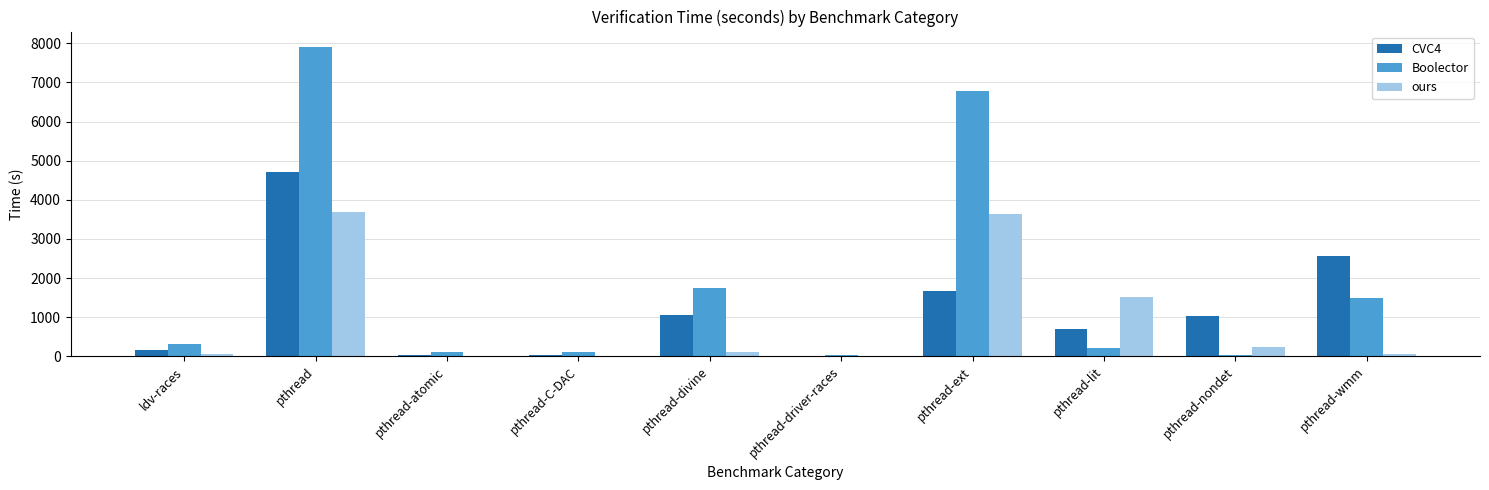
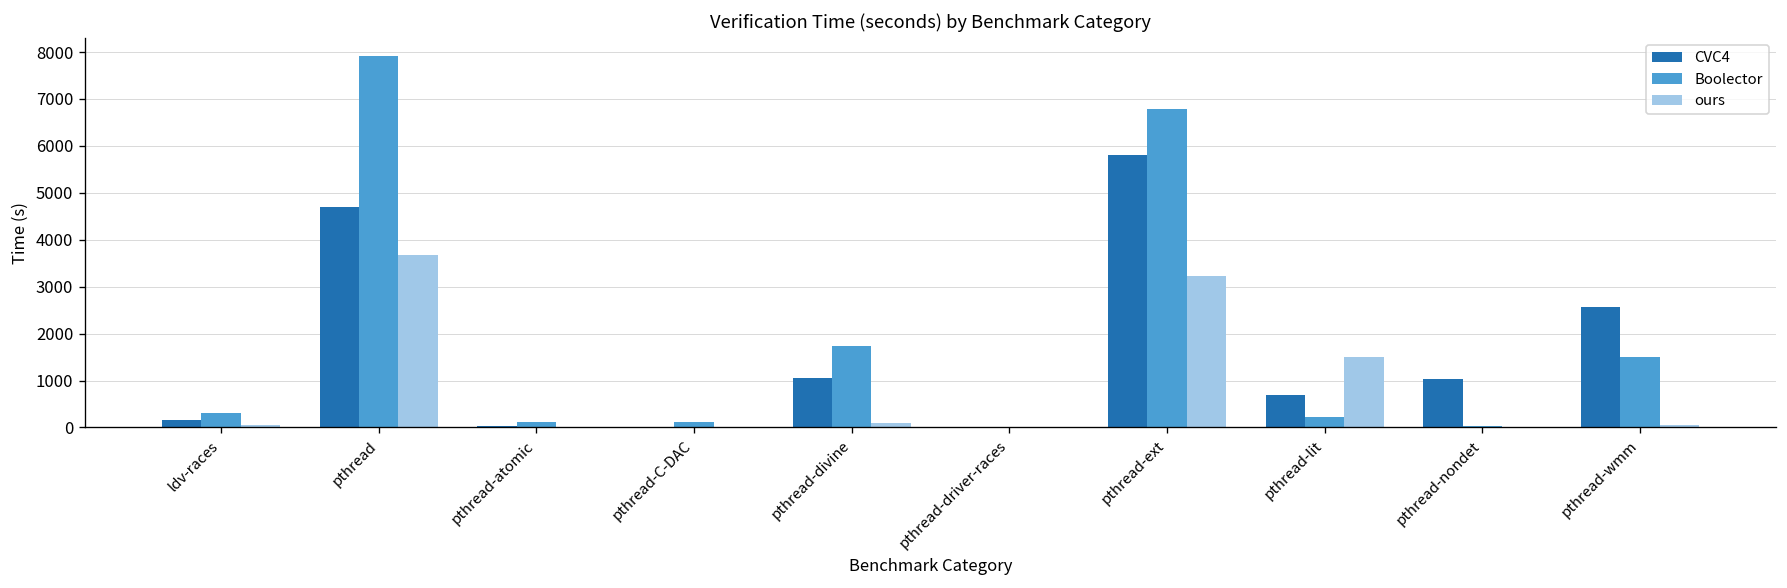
  {
    "CVC4": {
      "ldv-races": 200,
      "pthread": 4700,
      "pthread-divine": 1100,
-     "pthread-ext": 1700,
+     "pthread-ext": 5800,
      "pthread-lit": 700,
      "pthread-nondet": 1000,
      "pthread-wmm": 2600
    },
    "Boolector": {
      "ldv-races": 300,
      "pthread": 7900,
      "pthread-atomic": 100,
      "pthread-C-DAC": 100,
      "pthread-divine": 1700,
      "pthread-ext": 6800,
      "pthread-lit": 200,
      "pthread-wmm": 1500
    },
    "ours": {
      "pthread": 3700,
      "pthread-divine": 100,
-     "pthread-ext": 3600,
+     "pthread-ext": 3200,
      "pthread-lit": 1500,
-     "pthread-nondet": 200
+     "pthread-nondet": 0
    }
  }
